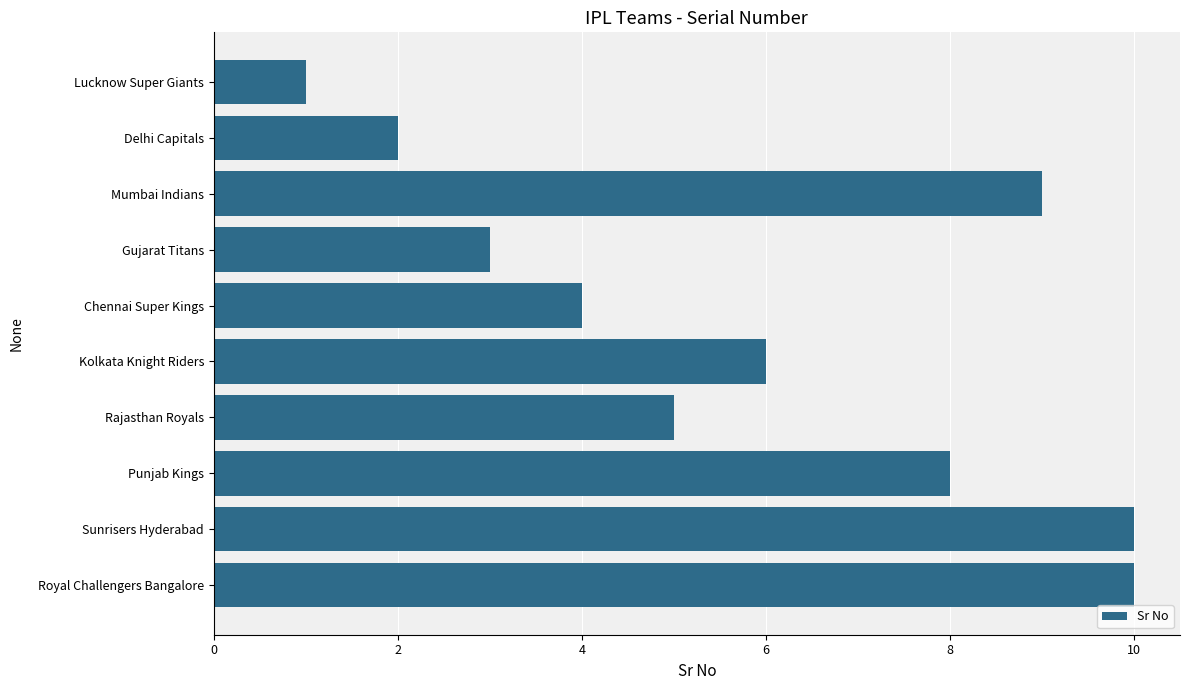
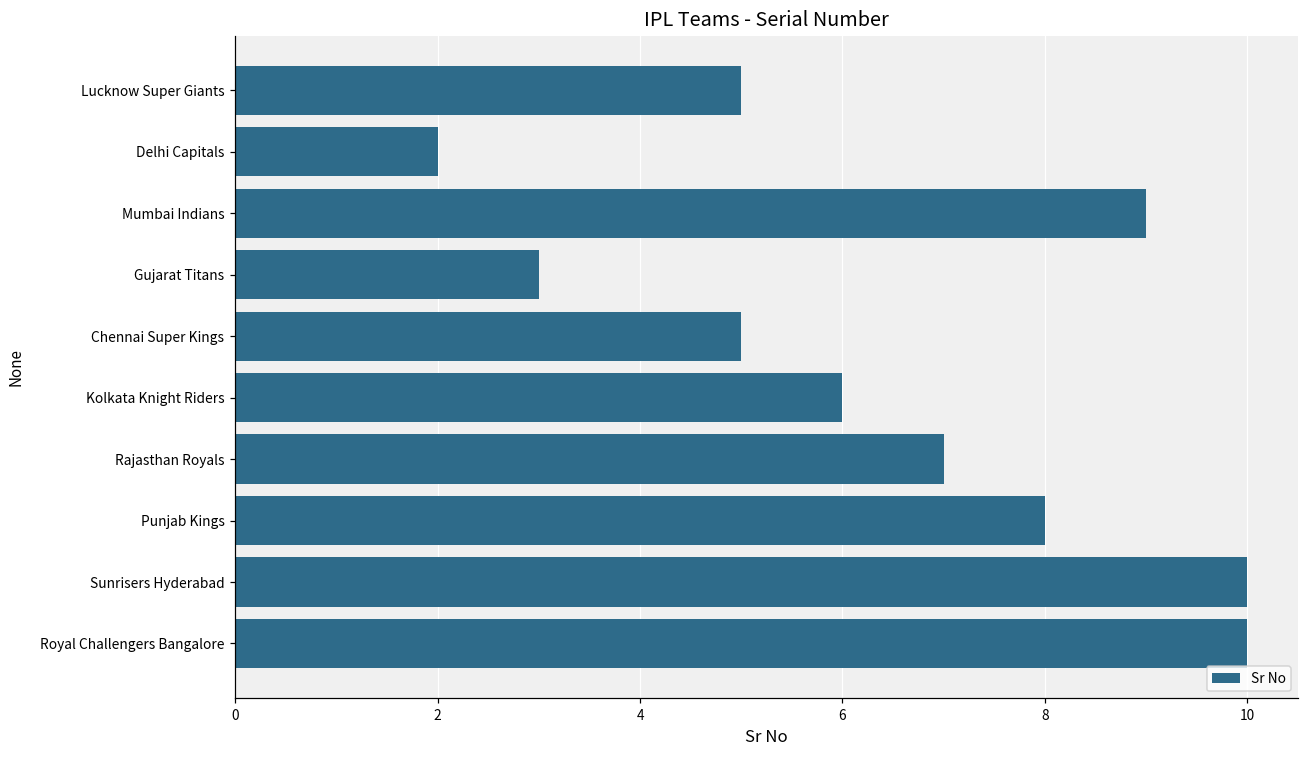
  {
-   "Lucknow Super Giants": 1,
+   "Lucknow Super Giants": 5,
    "Delhi Capitals": 2,
    "Mumbai Indians": 9,
    "Gujarat Titans": 3,
-   "Chennai Super Kings": 4,
+   "Chennai Super Kings": 5,
    "Kolkata Knight Riders": 6,
-   "Rajasthan Royals": 5,
+   "Rajasthan Royals": 7,
    "Punjab Kings": 8,
    "Sunrisers Hyderabad": 10,
    "Royal Challengers Bangalore": 10
  }
